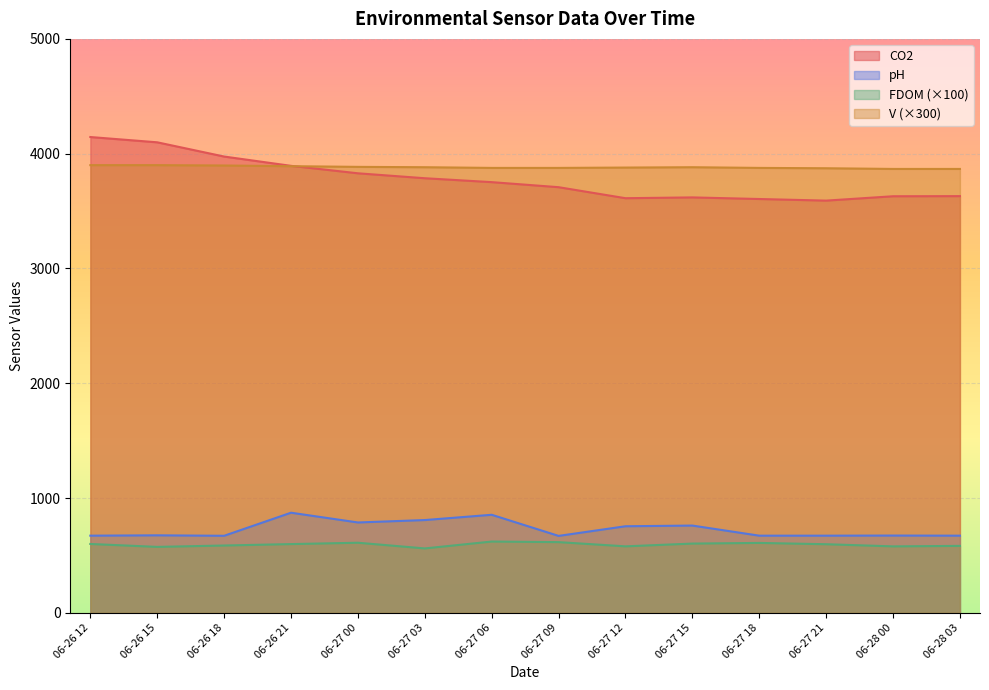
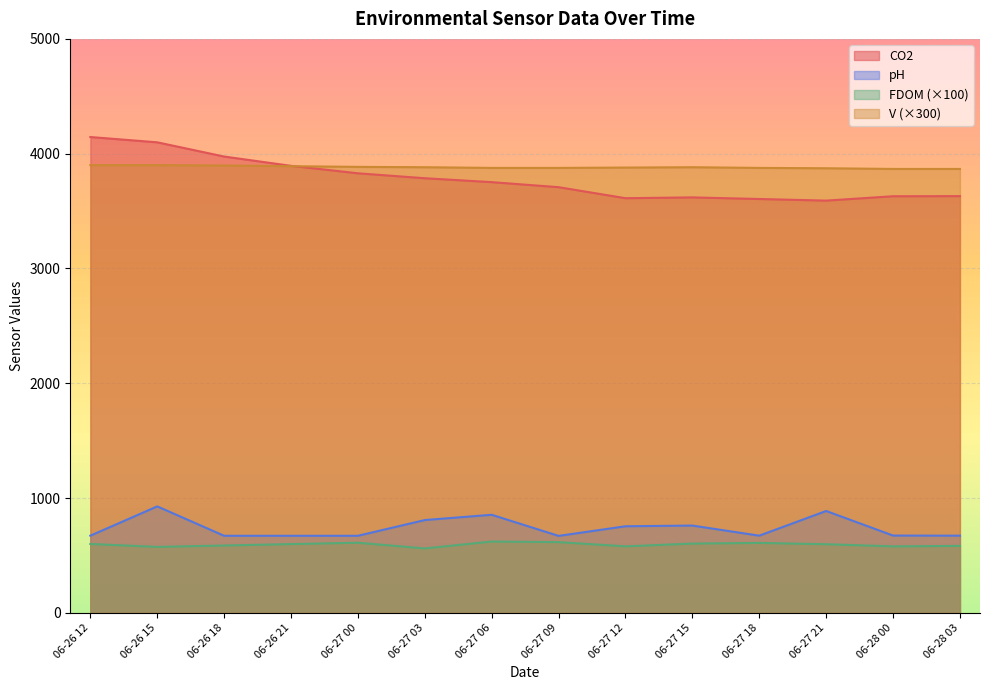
  {
    "pH": {
      "06-26 12": 670,
-     "06-26 15": 680,
+     "06-26 15": 930,
      "06-26 18": 670,
-     "06-26 21": 870,
-     "06-27 00": 790,
+     "06-26 21": 670,
+     "06-27 00": 670,
      "06-27 03": 810,
      "06-27 06": 850,
      "06-27 09": 670,
      "06-27 12": 750,
      "06-27 15": 760,
      "06-27 18": 670,
-     "06-27 21": 670,
+     "06-27 21": 890,
      "06-28 00": 670,
      "06-28 03": 670
    },
    "FDOM (×100)": {
      "06-26 12": 600,
      "06-26 15": 570,
      "06-26 18": 590,
      "06-26 21": 600,
      "06-27 00": 610,
      "06-27 03": 560,
      "06-27 06": 620,
      "06-27 09": 620,
      "06-27 12": 580,
      "06-27 15": 600,
      "06-27 18": 610,
      "06-27 21": 600,
      "06-28 00": 580,
      "06-28 03": 580
    }
  }
